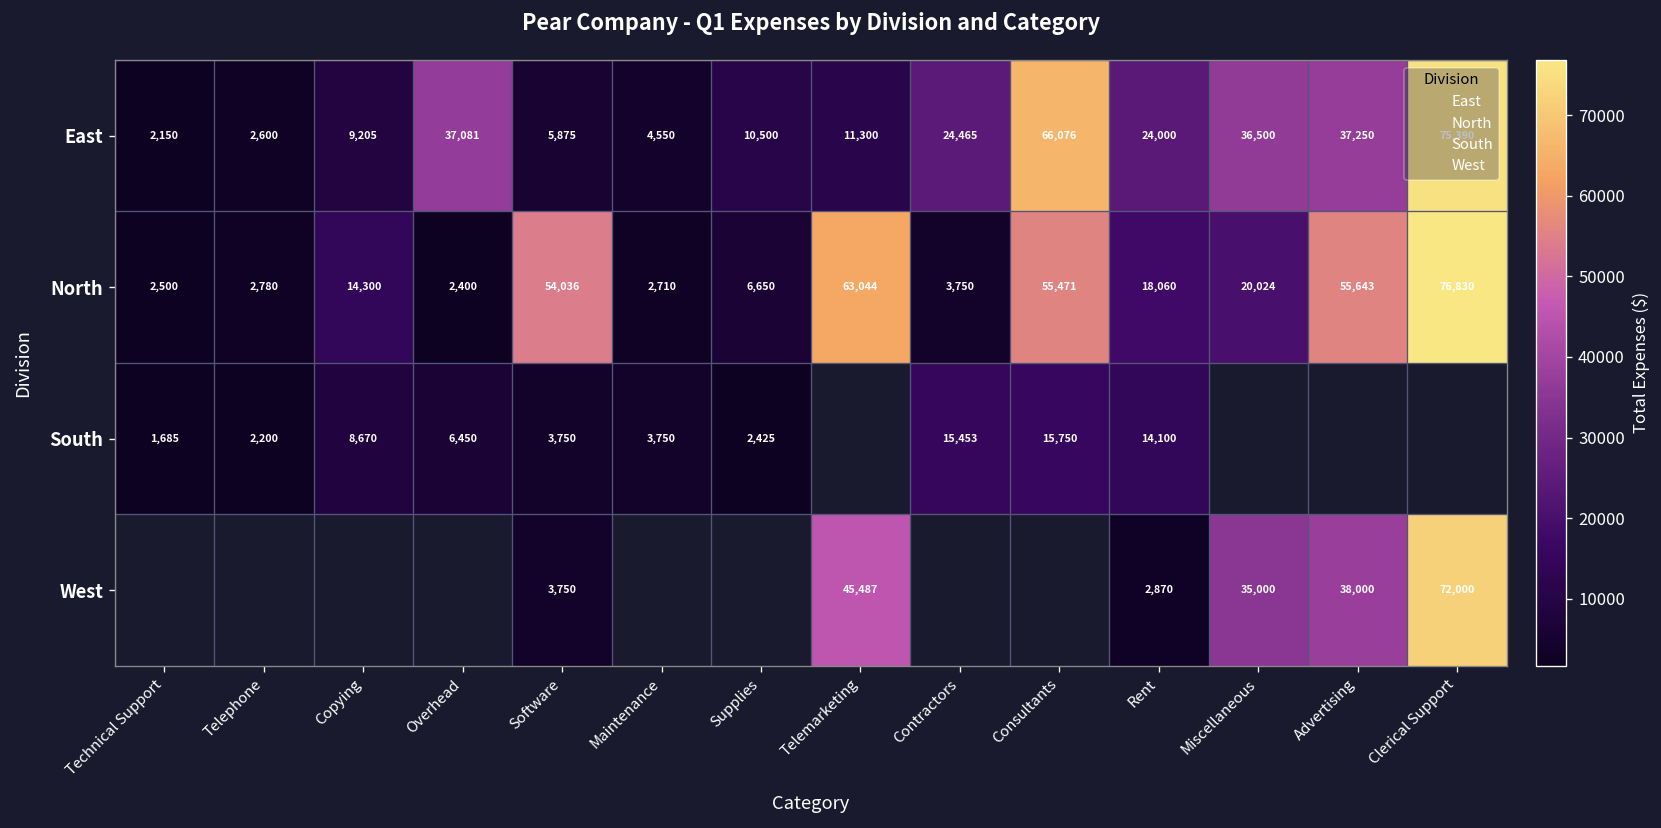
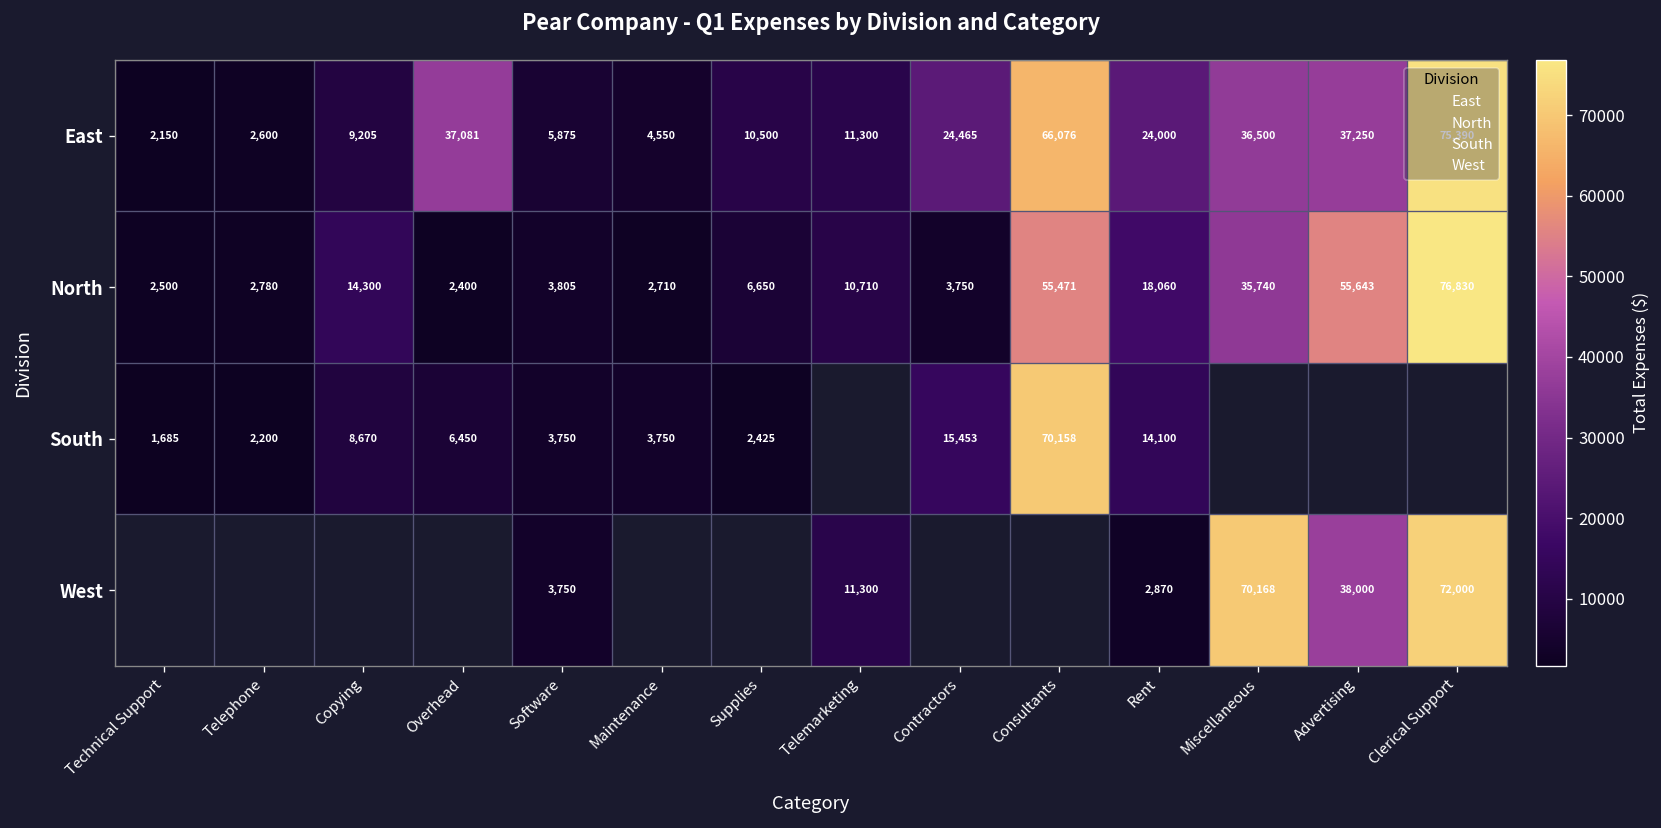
  {
    "East": {
      "Technical Support": "2,150",
      "Telephone": "2,600",
      "Copying": "9,205",
      "Overhead": "37,081",
      "Software": "5,875",
      "Maintenance": "4,550",
      "Supplies": "10,500",
      "Telemarketing": "11,300",
      "Contractors": "24,465",
      "Consultants": "66,076",
      "Rent": "24,000",
      "Miscellaneous": "36,500",
      "Advertising": "37,250"
    },
    "North": {
      "Technical Support": "2,500",
      "Telephone": "2,780",
      "Copying": "14,300",
      "Overhead": "2,400",
-     "Software": "54,036",
+     "Software": "3,805",
      "Maintenance": "2,710",
      "Supplies": "6,650",
-     "Telemarketing": "63,044",
+     "Telemarketing": "10,710",
      "Contractors": "3,750",
      "Consultants": "55,471",
      "Rent": "18,060",
-     "Miscellaneous": "20,024",
+     "Miscellaneous": "35,740",
      "Advertising": "55,643",
      "Clerical Support": "76,830"
    },
    "South": {
      "Technical Support": "1,685",
      "Telephone": "2,200",
      "Copying": "8,670",
      "Overhead": "6,450",
      "Software": "3,750",
      "Maintenance": "3,750",
      "Supplies": "2,425",
      "Contractors": "15,453",
-     "Consultants": "15,750",
+     "Consultants": "70,158",
      "Rent": "14,100"
    },
    "West": {
      "Software": "3,750",
-     "Telemarketing": "45,487",
+     "Telemarketing": "11,300",
      "Rent": "2,870",
-     "Miscellaneous": "35,000",
+     "Miscellaneous": "70,168",
      "Advertising": "38,000",
      "Clerical Support": "72,000"
    }
  }
